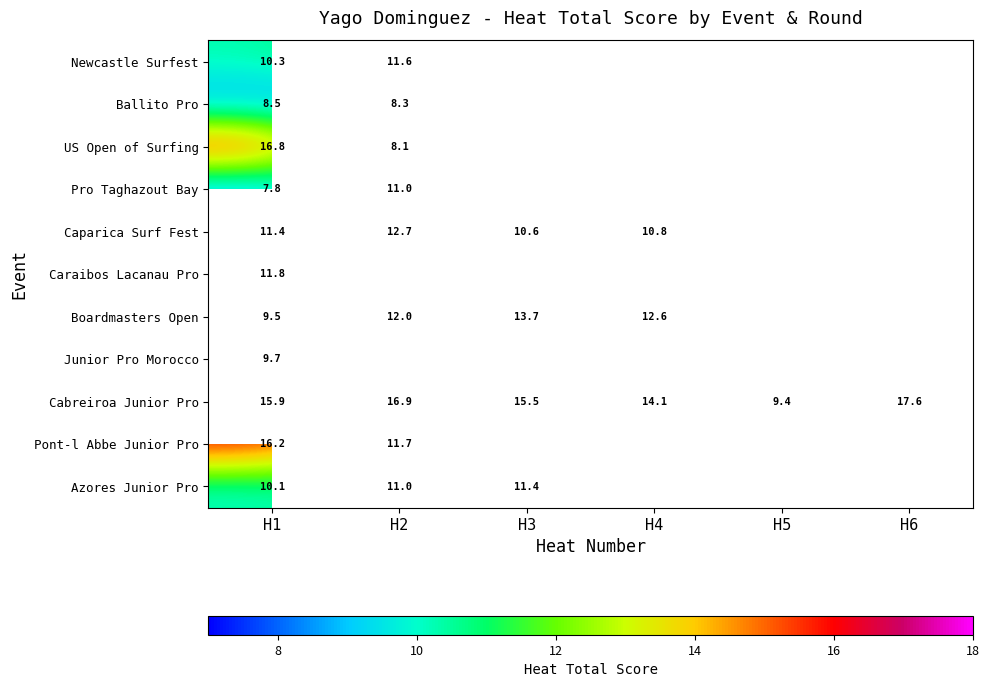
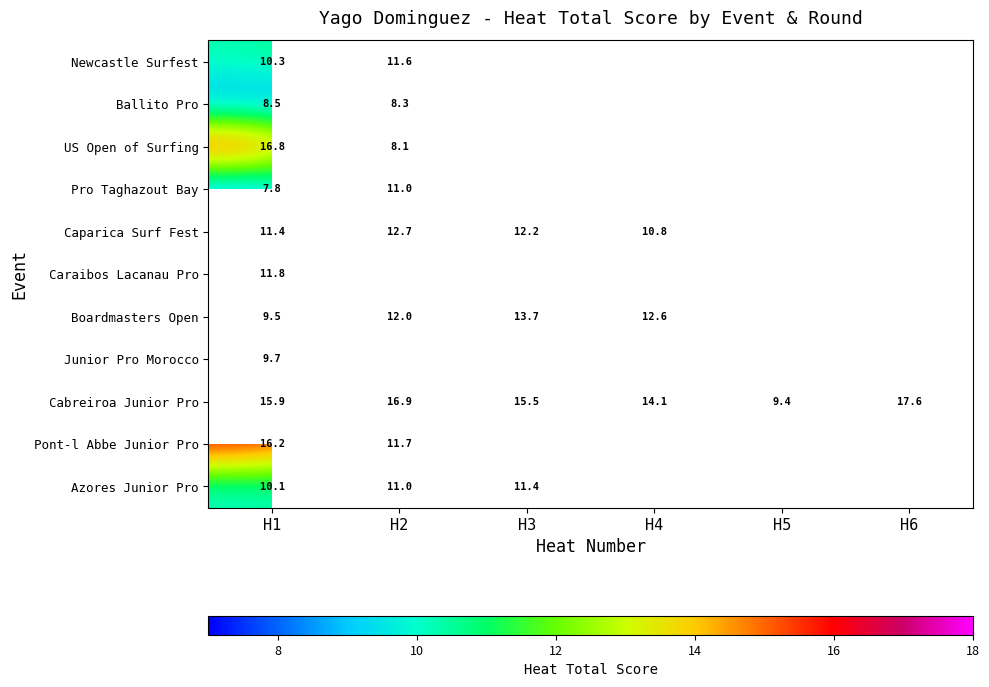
  {
    "Newcastle Surfest": {
      "H1": 10.3,
      "H2": 11.6
    },
    "Ballito Pro": {
      "H1": 8.5,
      "H2": 8.3
    },
    "US Open of Surfing": {
      "H1": 16.8,
      "H2": 8.1
    },
    "Pro Taghazout Bay": {
      "H1": 7.8,
      "H2": 11.0
    },
    "Caparica Surf Fest": {
      "H1": 11.4,
      "H2": 12.7,
-     "H3": 10.6,
+     "H3": 12.2,
      "H4": 10.8
    },
    "Caraibos Lacanau Pro": {
      "H1": 11.8
    },
    "Boardmasters Open": {
      "H1": 9.5,
      "H2": 12.0,
      "H3": 13.7,
      "H4": 12.6
    },
    "Junior Pro Morocco": {
      "H1": 9.7
    },
    "Cabreiroa Junior Pro": {
      "H1": 15.9,
      "H2": 16.9,
      "H3": 15.5,
      "H4": 14.1,
      "H5": 9.4,
      "H6": 17.6
    },
    "Pont-l Abbe Junior Pro": {
      "H1": 16.2,
      "H2": 11.7
    },
    "Azores Junior Pro": {
      "H1": 10.1,
      "H2": 11.0,
      "H3": 11.4
    }
  }
